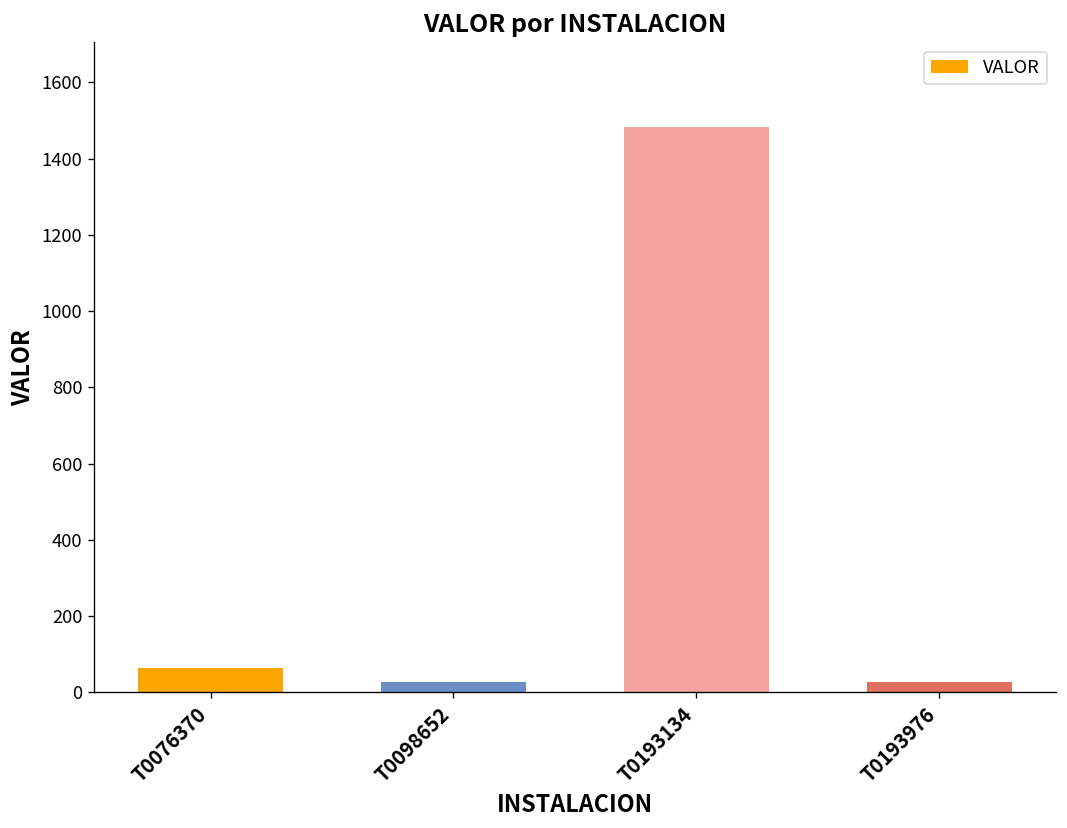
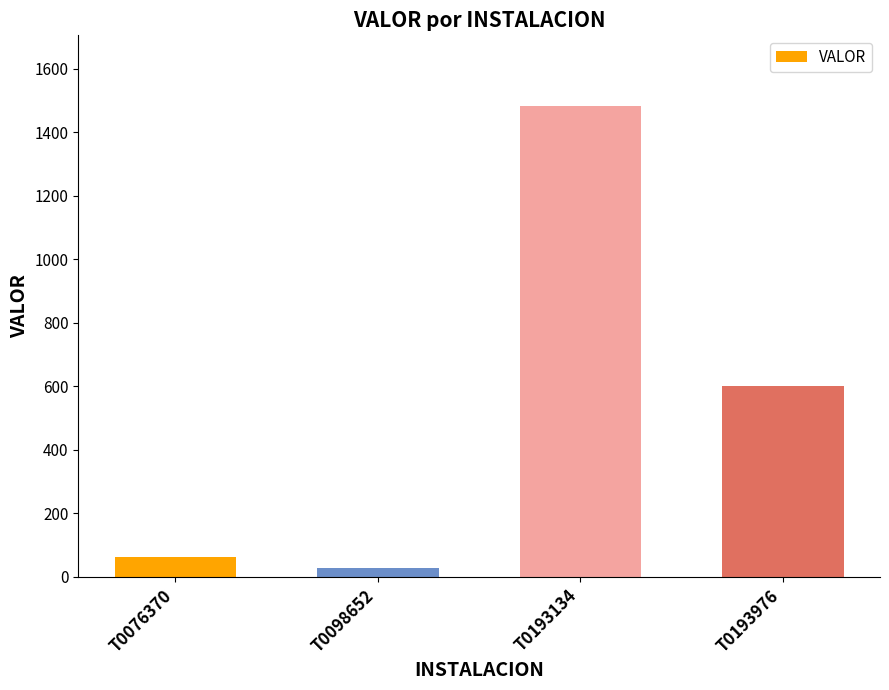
  {
    "T0076370": 60,
    "T0098652": 30,
    "T0193134": 1480,
-   "T0193976": 30
+   "T0193976": 600
  }
